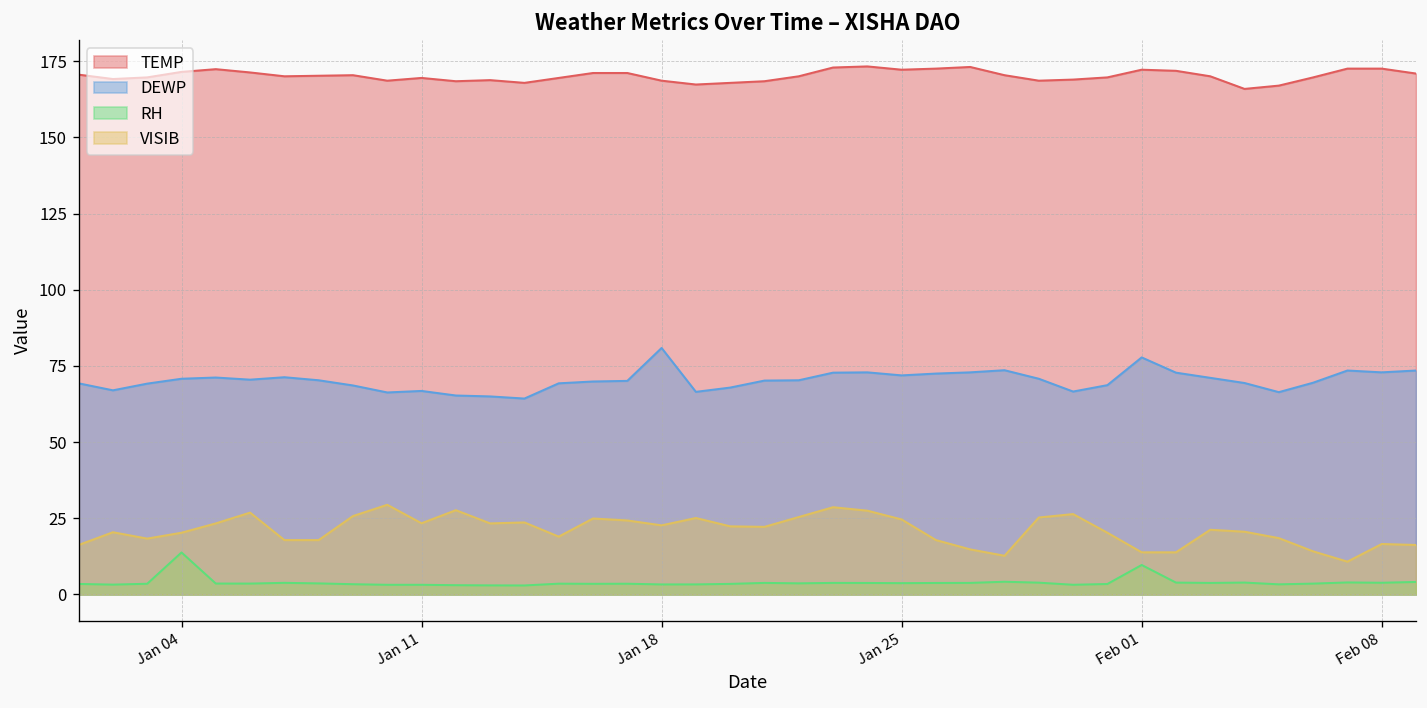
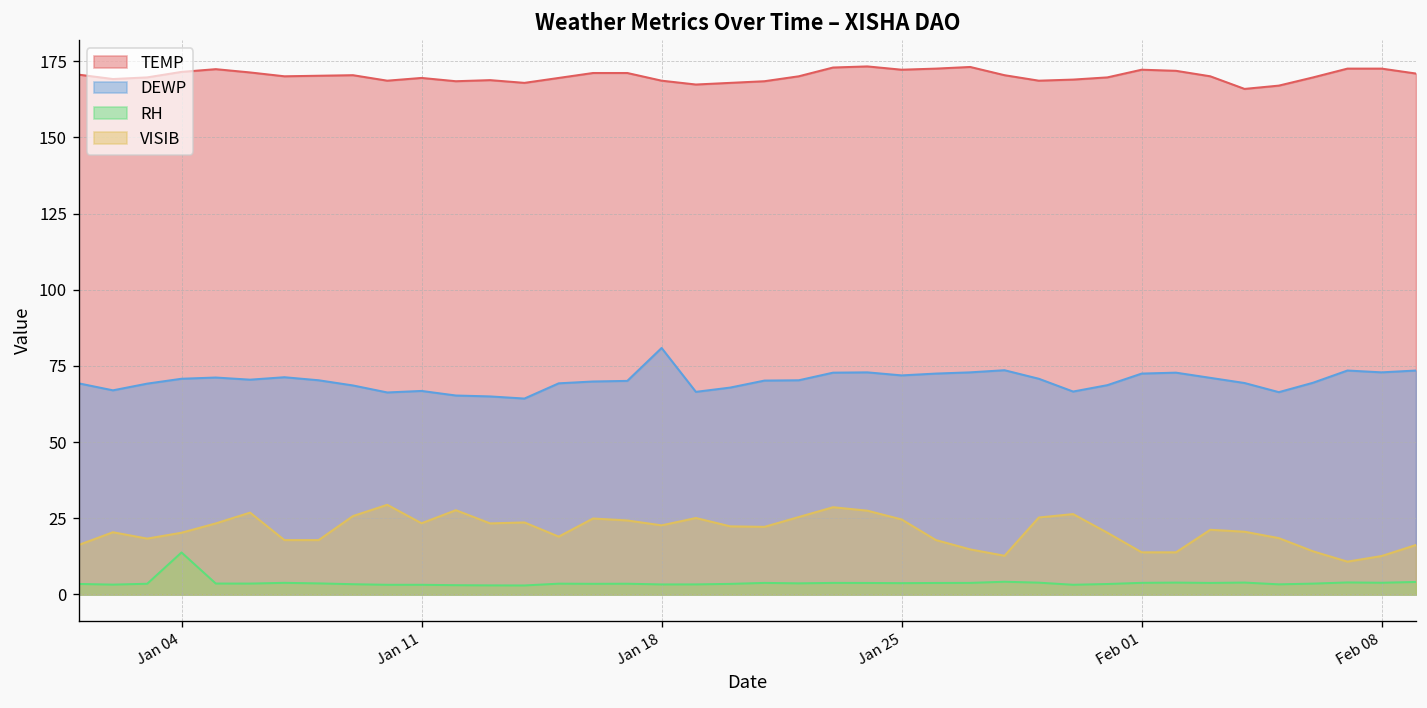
  {
    "TEMP": {
      "Jan 11": 170,
      "Jan 18": 169,
      "Jan 25": 172,
      "Feb 01": 172,
      "Feb 08": 173
    },
    "DEWP": {
      "Jan 04": 71,
      "Jan 11": 67,
      "Jan 18": 81,
      "Jan 25": 72,
-     "Feb 01": 78,
+     "Feb 01": 73,
      "Feb 08": 73
    },
    "RH": {
      "Jan 04": 14,
      "Jan 11": 3,
      "Jan 18": 3,
      "Jan 25": 4,
-     "Feb 01": 10,
+     "Feb 01": 4,
      "Feb 08": 4
    },
    "VISIB": {
      "Jan 04": 20,
      "Jan 11": 23,
      "Jan 18": 23,
      "Jan 25": 25,
      "Feb 01": 14,
-     "Feb 08": 17
+     "Feb 08": 13
    }
  }
